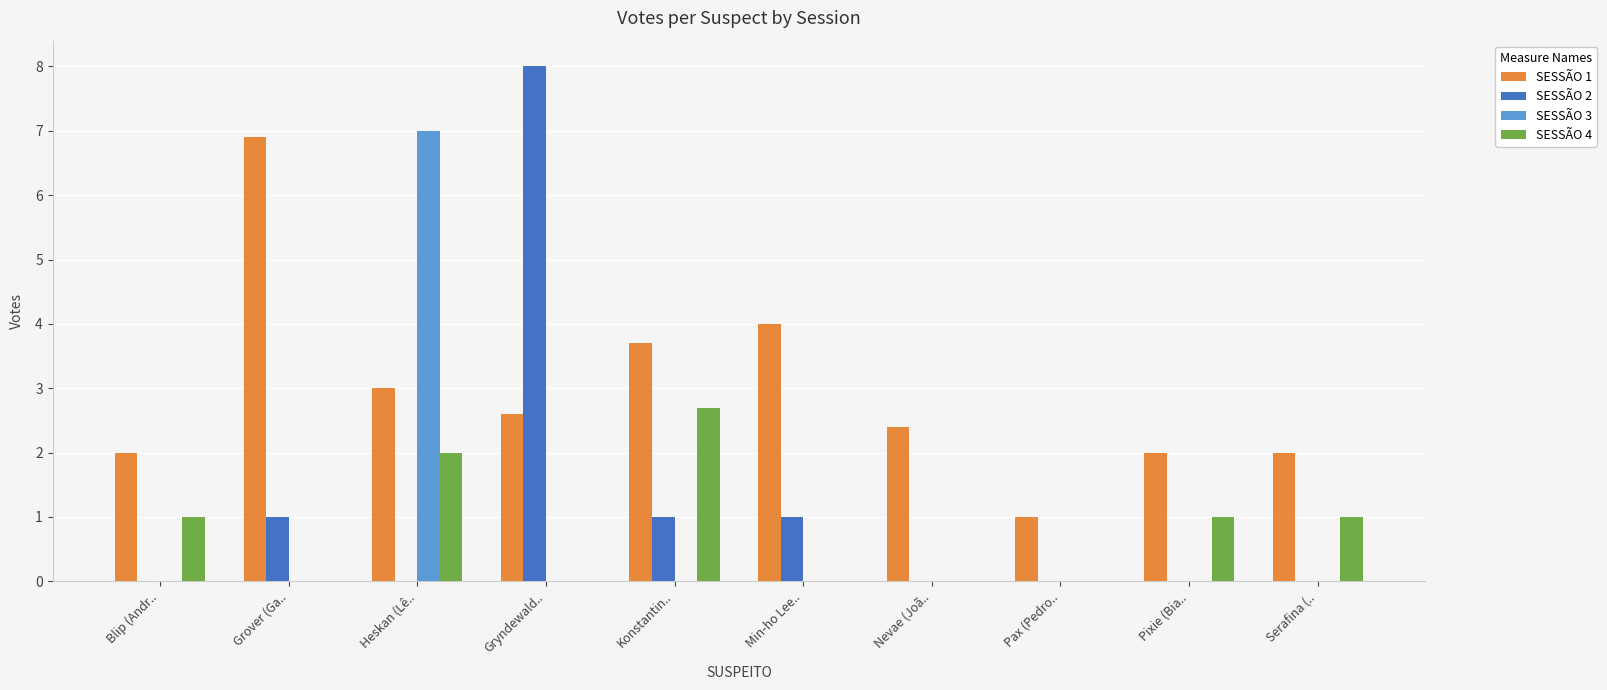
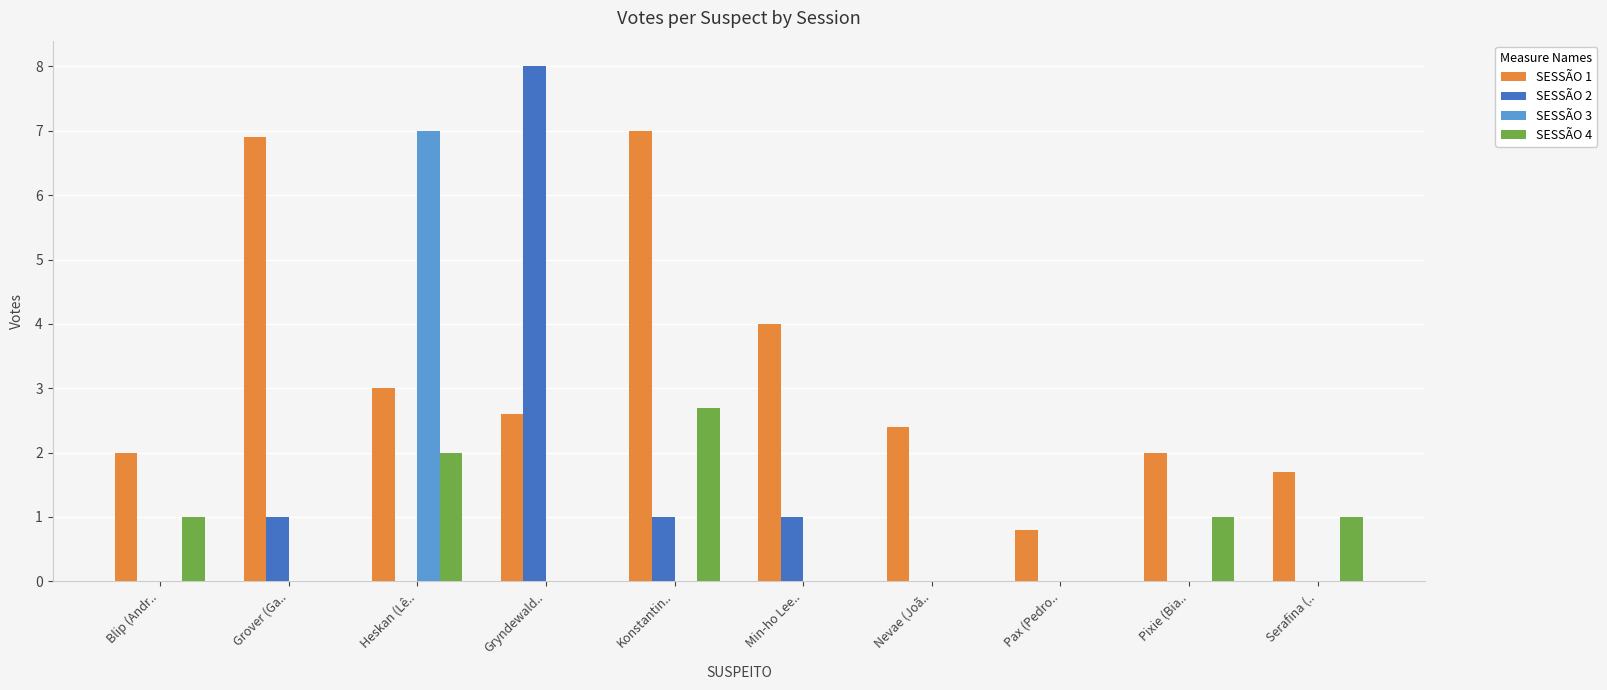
  {
    "SESSÃO 1": {
      "Blip (Andr..": 2.0,
      "Grover (Ga..": 6.9,
      "Heskan (Lê..": 3.0,
      "Gryndewald..": 2.6,
-     "Konstantin..": 3.7,
+     "Konstantin..": 7.0,
      "Min-ho Lee..": 4.0,
      "Nevae (Joã..": 2.4,
-     "Pax (Pedro..": 1.0,
+     "Pax (Pedro..": 0.8,
      "Pixie (Bia..": 2.0,
-     "Serafina (..": 2.0
+     "Serafina (..": 1.7
    },
    "SESSÃO 4": {
      "Blip (Andr..": 1.0,
      "Grover (Ga..": 0.0,
      "Heskan (Lê..": 2.0,
      "Gryndewald..": 0.0,
      "Konstantin..": 2.7,
      "Min-ho Lee..": 0.0,
      "Nevae (Joã..": 0.0,
      "Pax (Pedro..": 0.0,
      "Pixie (Bia..": 1.0,
      "Serafina (..": 1.0
    }
  }
